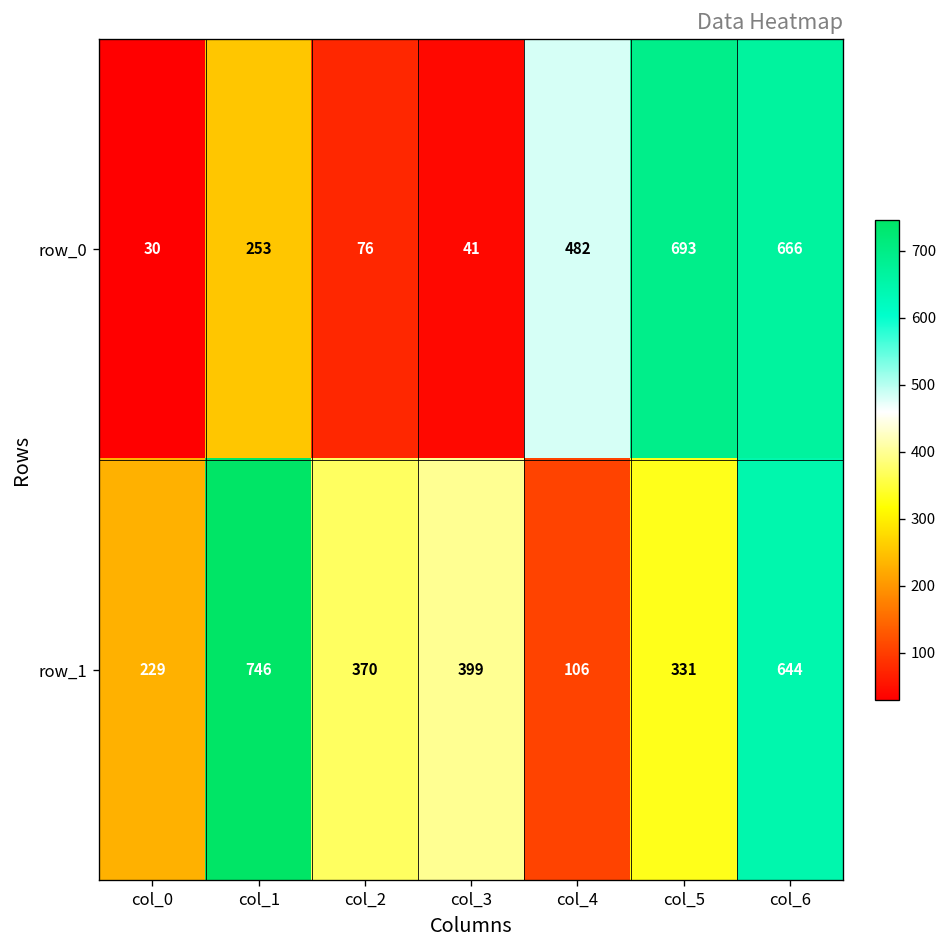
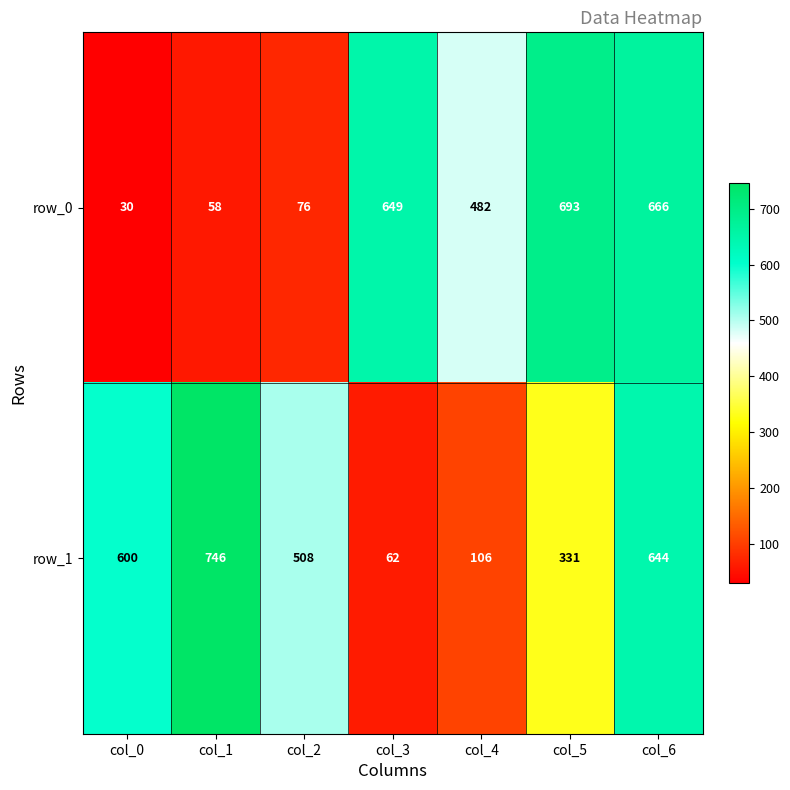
  {
    "row_0": {
      "col_0": 30,
-     "col_1": 253,
+     "col_1": 58,
      "col_2": 76,
-     "col_3": 41,
+     "col_3": 649,
      "col_4": 482,
      "col_5": 693,
      "col_6": 666
    },
    "row_1": {
-     "col_0": 229,
+     "col_0": 600,
      "col_1": 746,
-     "col_2": 370,
-     "col_3": 399,
+     "col_2": 508,
+     "col_3": 62,
      "col_4": 106,
      "col_5": 331,
      "col_6": 644
    }
  }
